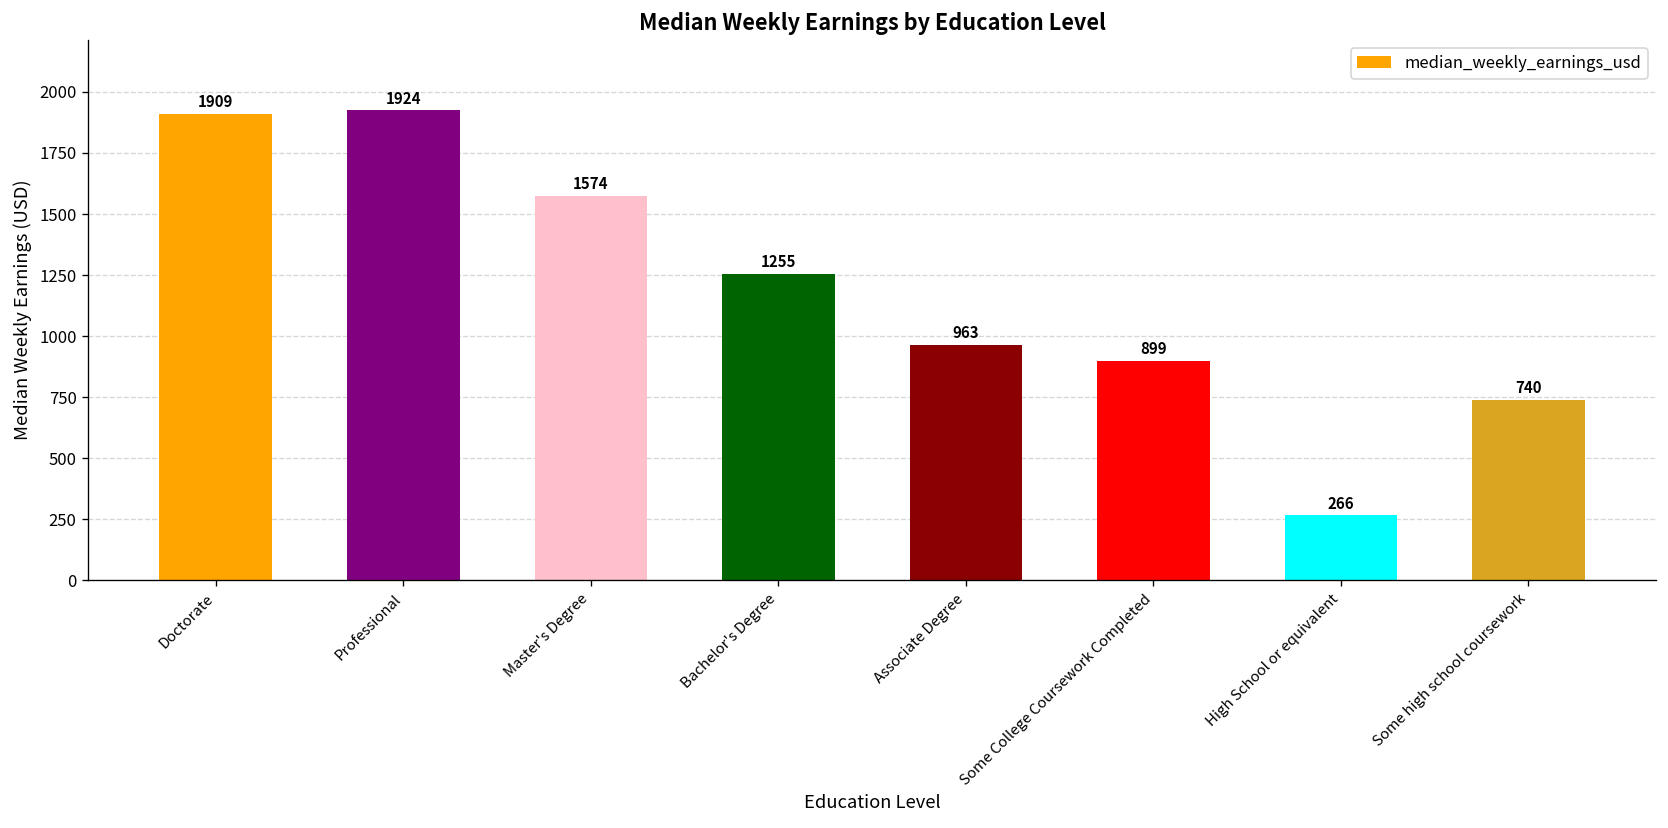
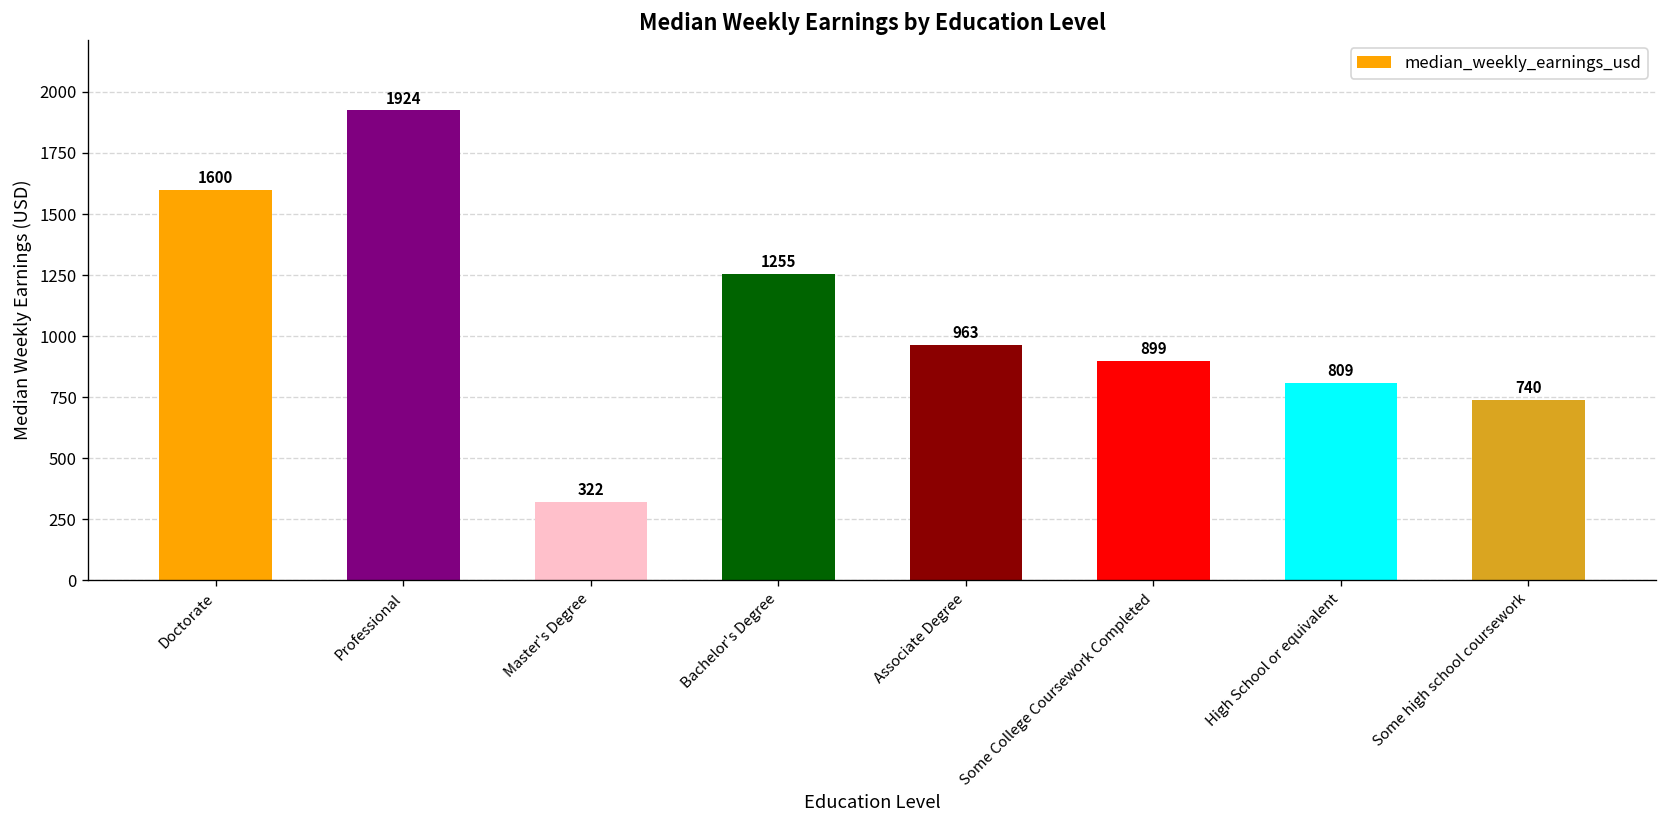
  {
-   "Doctorate": 1909,
+   "Doctorate": 1600,
    "Professional": 1924,
-   "Master's Degree": 1574,
+   "Master's Degree": 322,
    "Bachelor's Degree": 1255,
    "Associate Degree": 963,
    "Some College Coursework Completed": 899,
-   "High School or equivalent": 266,
+   "High School or equivalent": 809,
    "Some high school coursework": 740
  }
